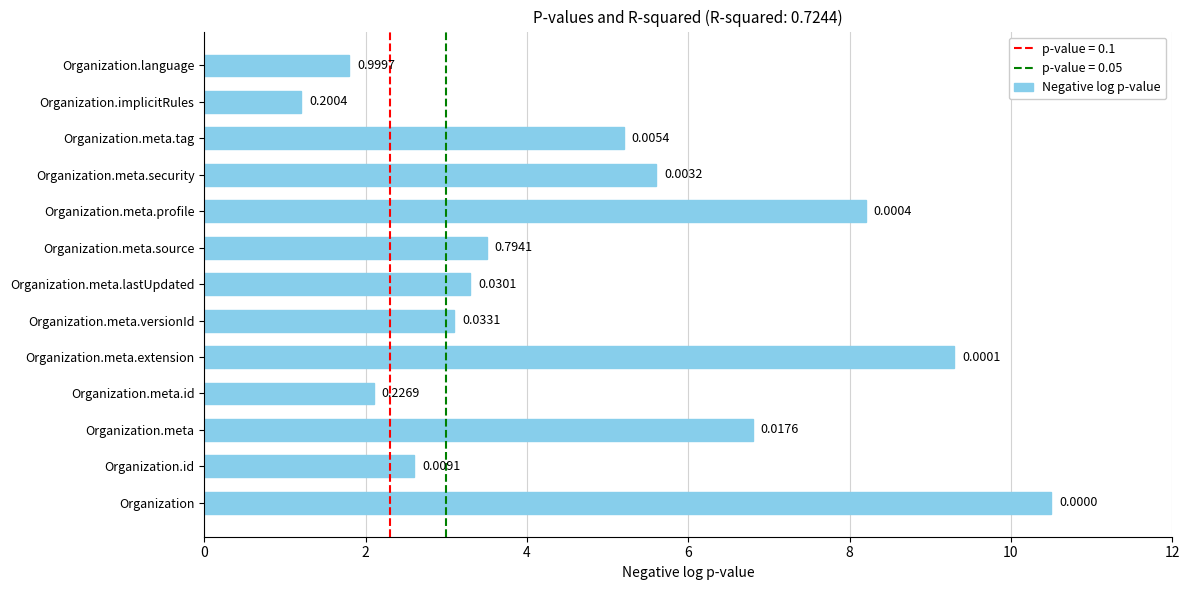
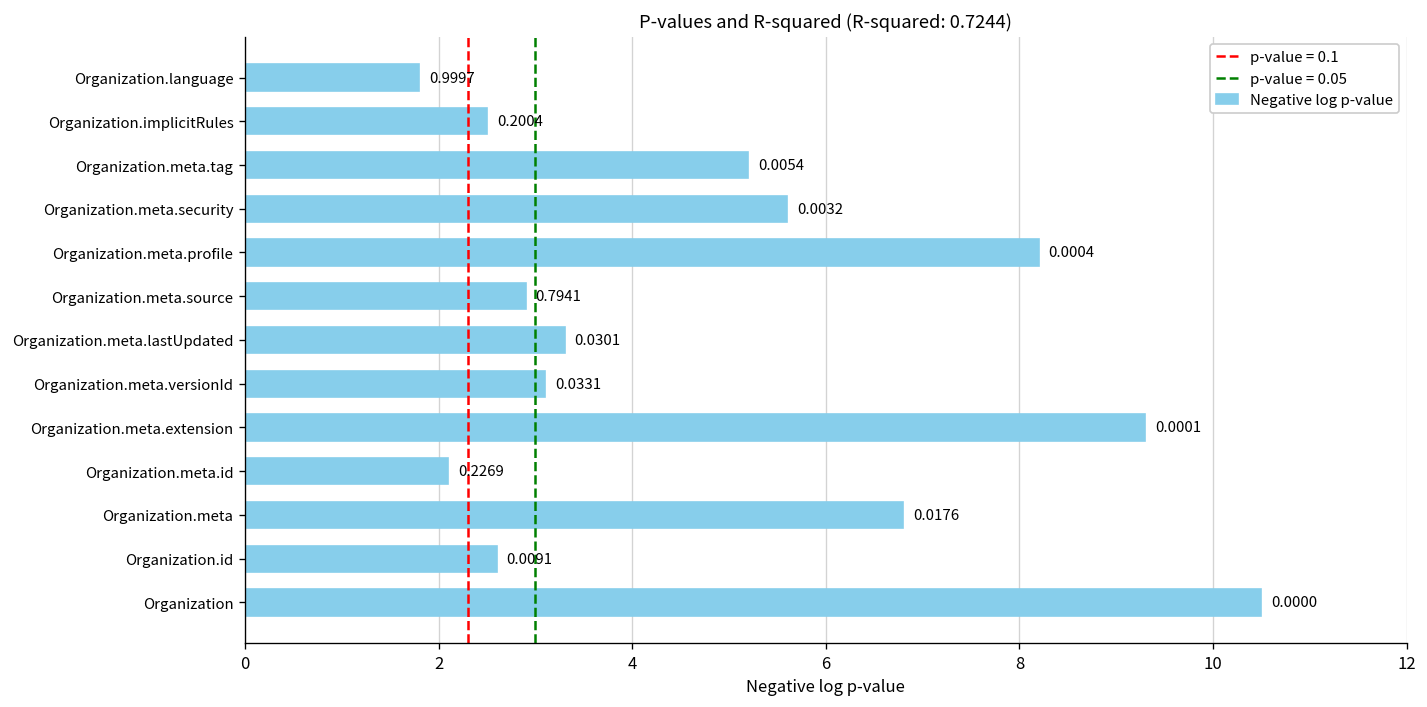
  {
-   "Organization.implicitRules": 1.2,
-   "Organization.meta.source": 3.5
+   "Organization.implicitRules": 2.5,
+   "Organization.meta.source": 2.9
  }
